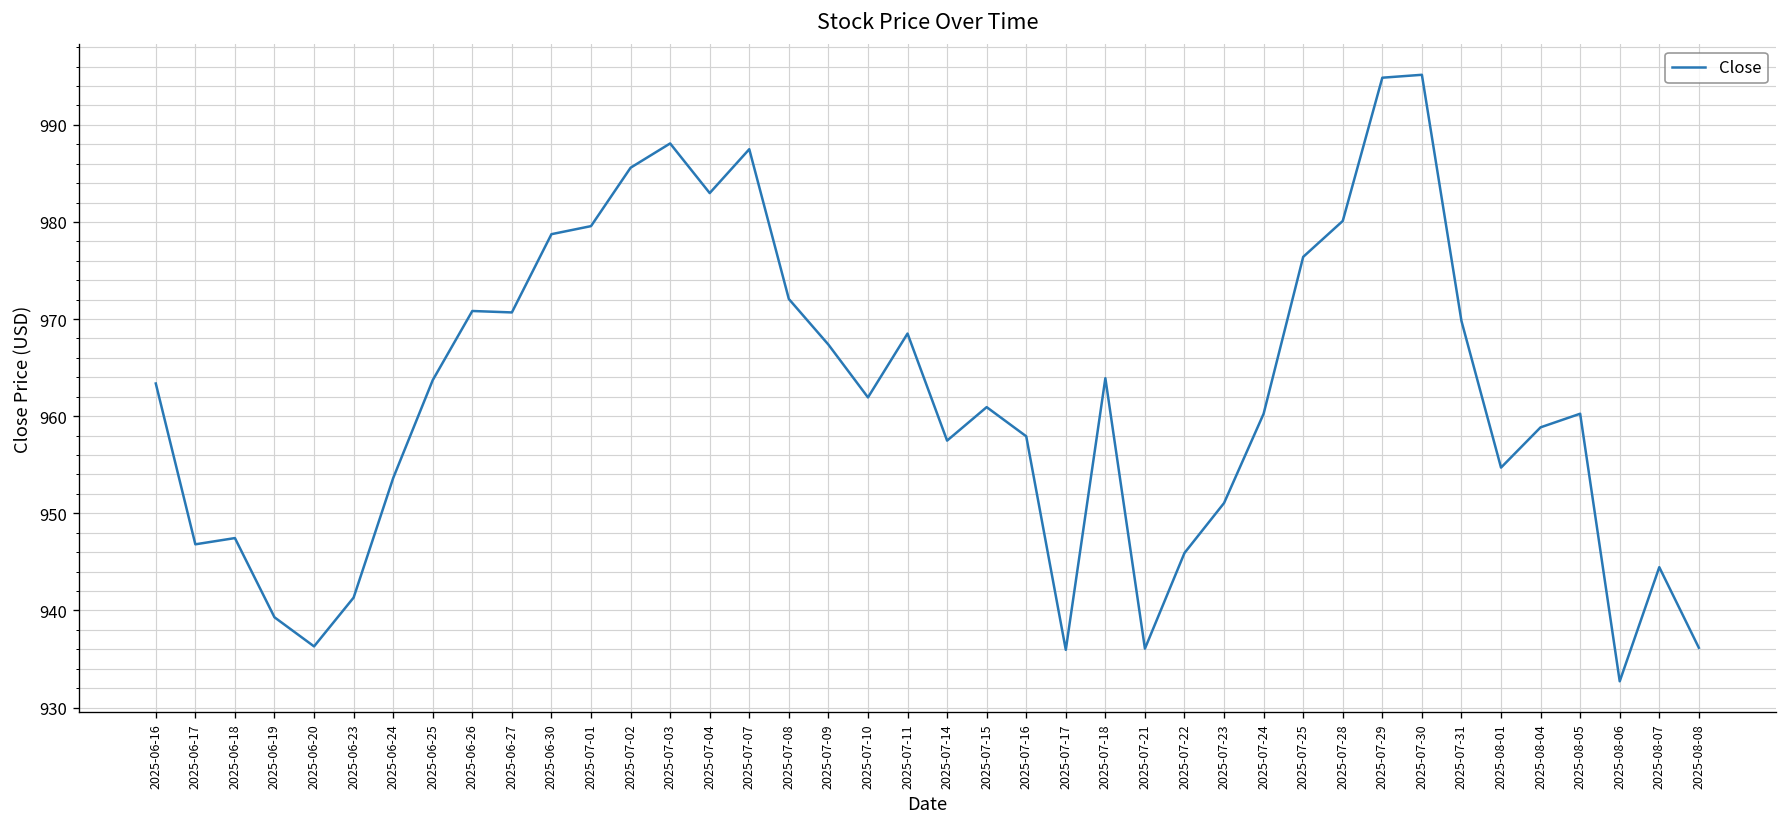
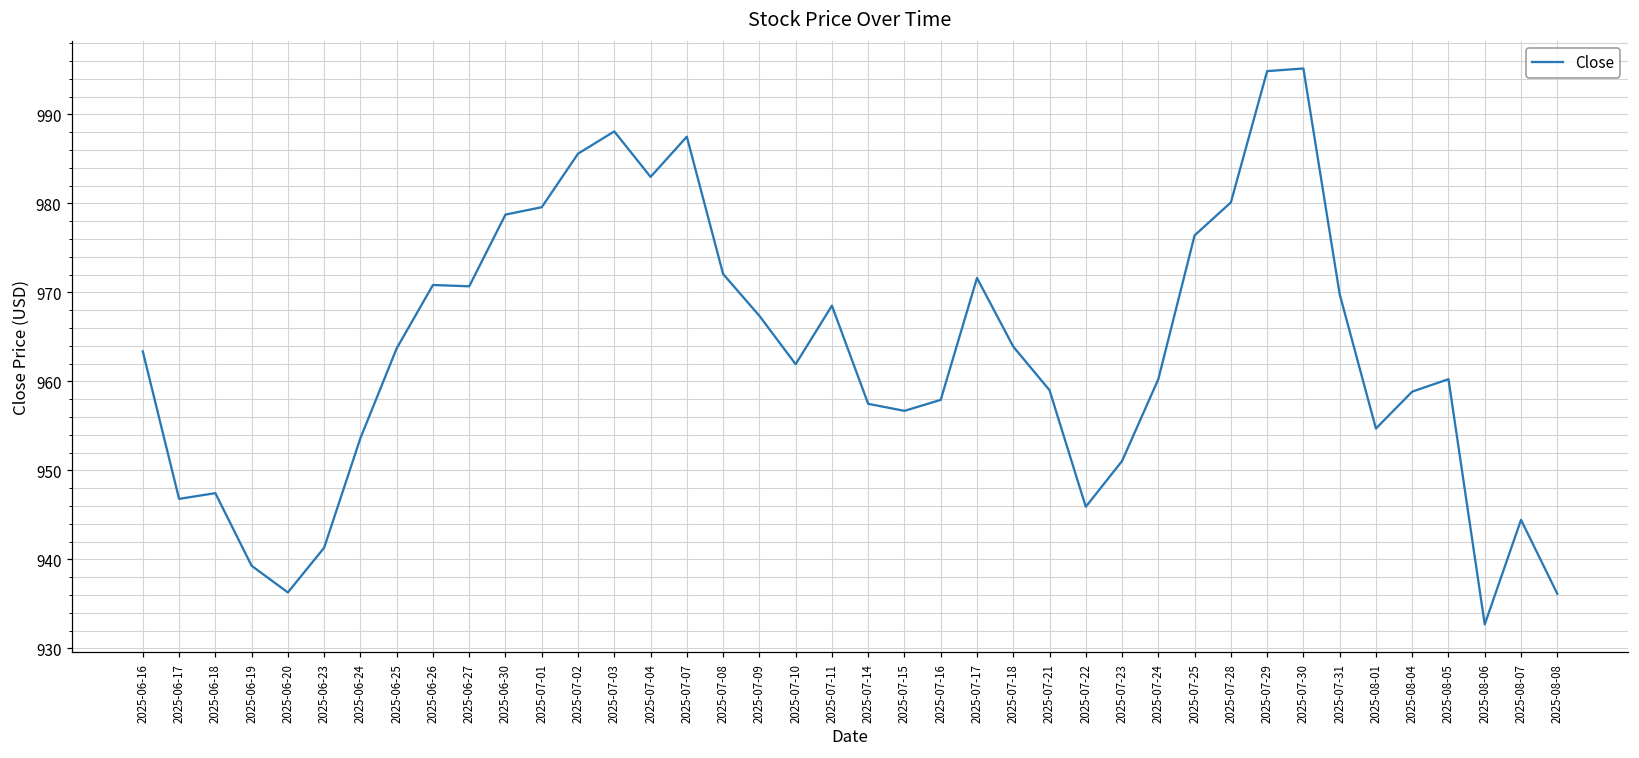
  {
    "2025-06-16": 963,
    "2025-06-17": 947,
    "2025-06-18": 947,
    "2025-06-19": 939,
    "2025-06-20": 936,
    "2025-06-23": 941,
    "2025-06-24": 954,
    "2025-06-25": 964,
    "2025-06-26": 971,
    "2025-06-27": 971,
    "2025-06-30": 979,
    "2025-07-01": 980,
    "2025-07-02": 986,
    "2025-07-03": 988,
    "2025-07-04": 983,
    "2025-07-07": 987,
    "2025-07-08": 972,
    "2025-07-09": 967,
    "2025-07-10": 962,
    "2025-07-11": 969,
    "2025-07-14": 957,
-   "2025-07-15": 961,
+   "2025-07-15": 957,
    "2025-07-16": 958,
-   "2025-07-17": 936,
+   "2025-07-17": 972,
    "2025-07-18": 964,
-   "2025-07-21": 936,
+   "2025-07-21": 959,
    "2025-07-22": 946,
    "2025-07-23": 951,
    "2025-07-24": 960,
    "2025-07-25": 976,
    "2025-07-28": 980,
    "2025-07-29": 995,
    "2025-07-30": 995,
    "2025-07-31": 970,
    "2025-08-01": 955,
    "2025-08-04": 959,
    "2025-08-05": 960,
    "2025-08-06": 933,
    "2025-08-07": 944,
    "2025-08-08": 936
  }
